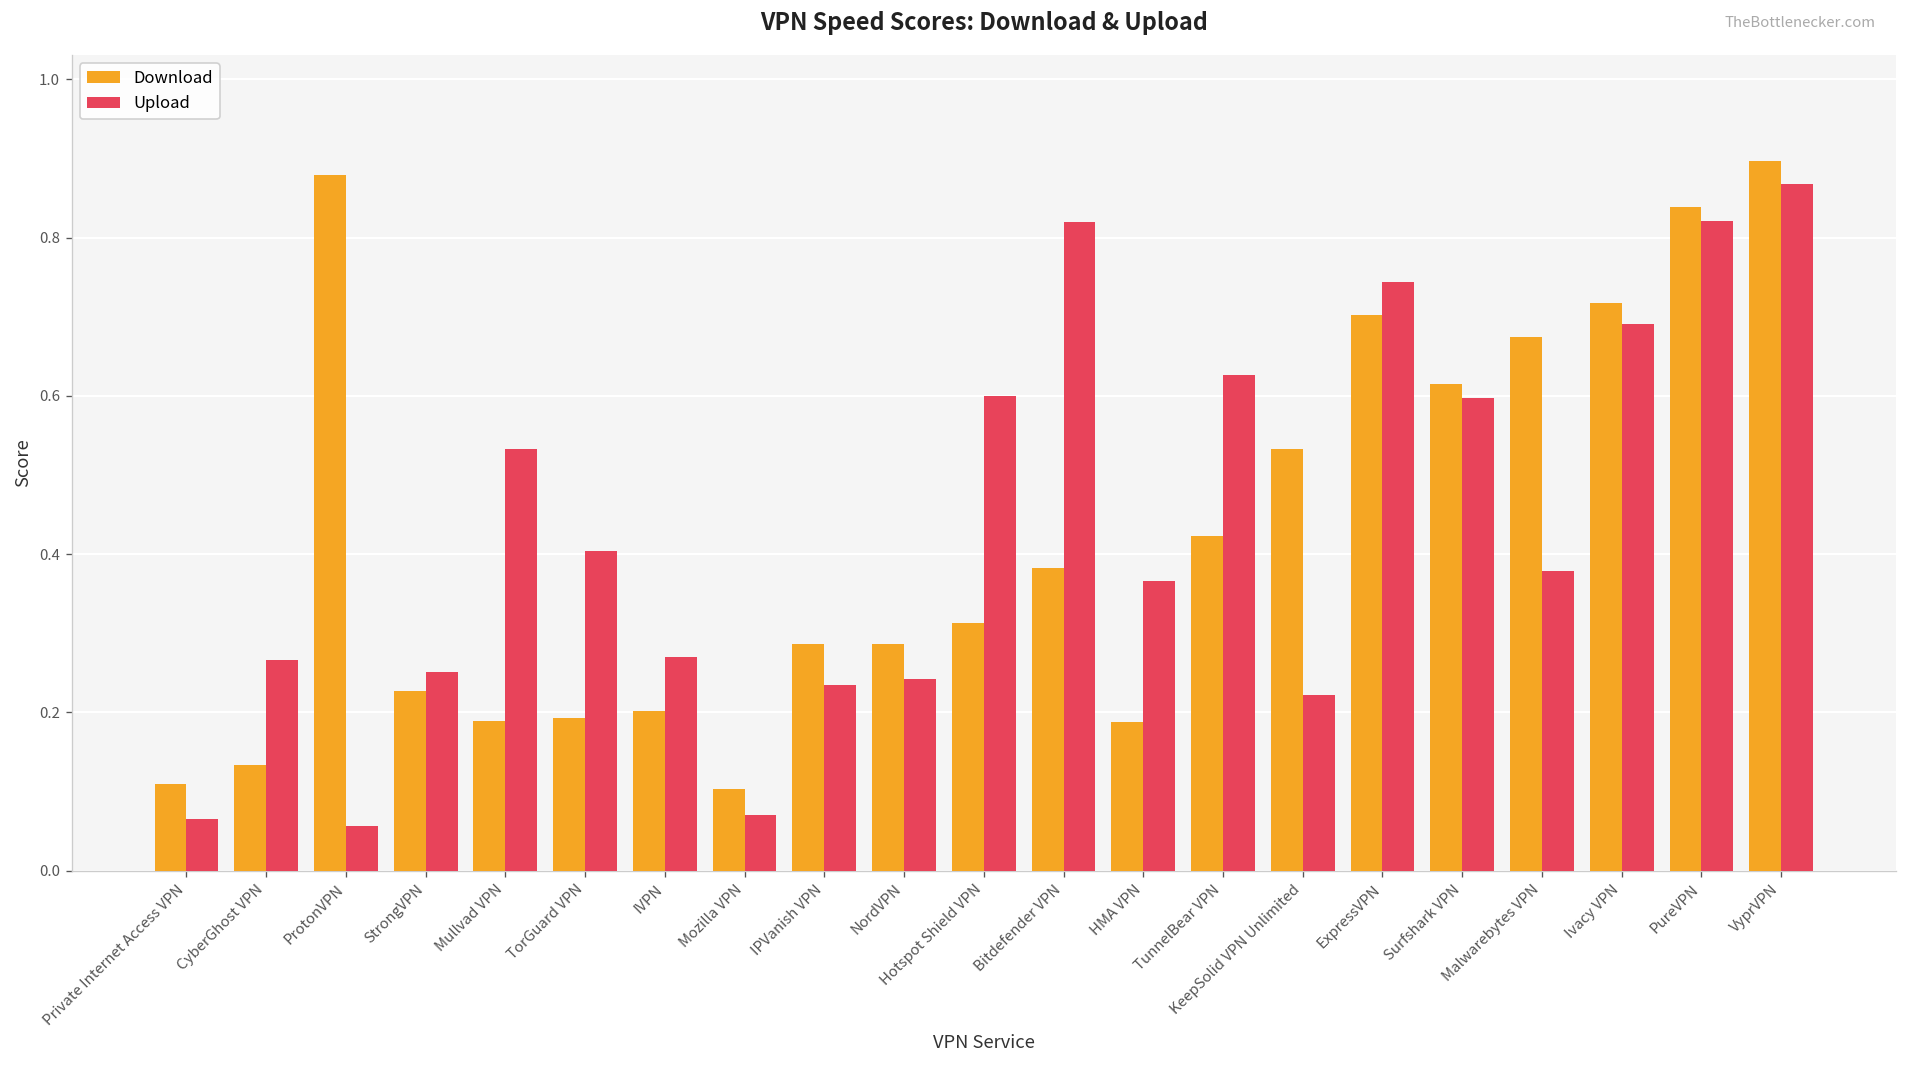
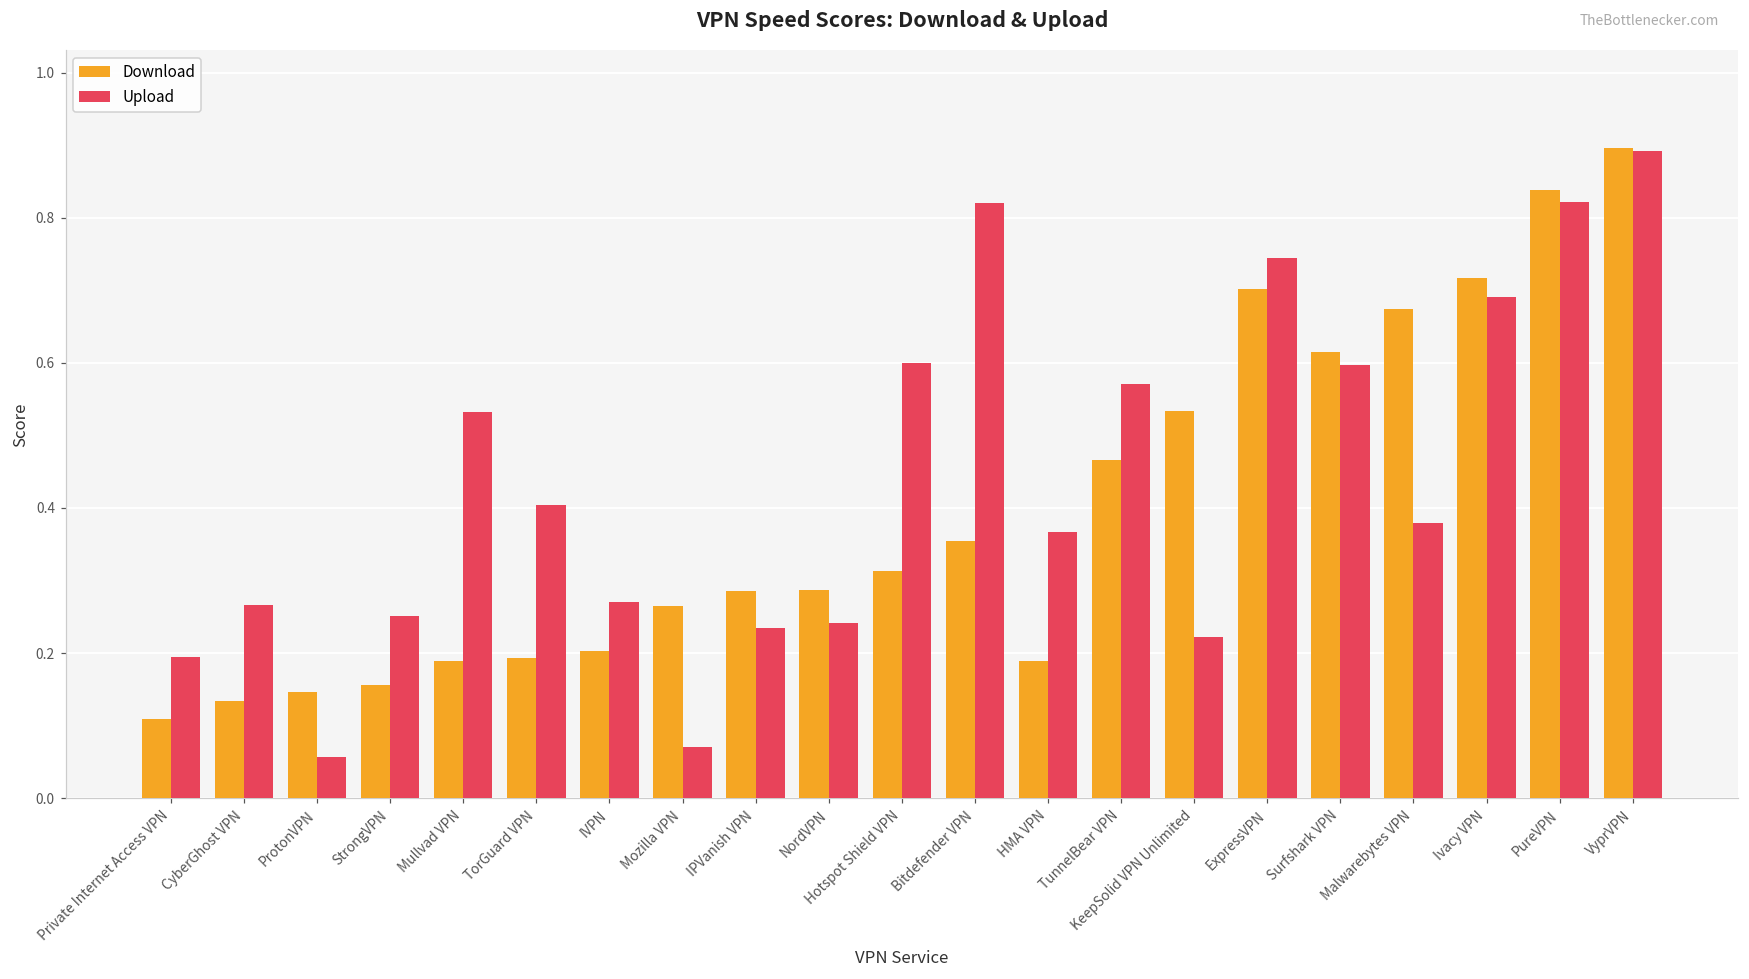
  {
    "Download": {
      "Private Internet Access VPN": 0.11,
      "CyberGhost VPN": 0.13,
-     "ProtonVPN": 0.88,
-     "StrongVPN": 0.23,
+     "ProtonVPN": 0.15,
+     "StrongVPN": 0.16,
      "Mullvad VPN": 0.19,
      "TorGuard VPN": 0.19,
      "IVPN": 0.20,
-     "Mozilla VPN": 0.10,
+     "Mozilla VPN": 0.27,
      "IPVanish VPN": 0.29,
      "NordVPN": 0.29,
      "Hotspot Shield VPN": 0.31,
-     "Bitdefender VPN": 0.38,
+     "Bitdefender VPN": 0.36,
      "HMA VPN": 0.19,
-     "TunnelBear VPN": 0.42,
+     "TunnelBear VPN": 0.47,
      "KeepSolid VPN Unlimited": 0.53,
      "ExpressVPN": 0.70,
      "Surfshark VPN": 0.62,
      "Malwarebytes VPN": 0.67,
      "Ivacy VPN": 0.72,
      "PureVPN": 0.84,
      "VyprVPN": 0.90
    },
    "Upload": {
-     "Private Internet Access VPN": 0.07,
+     "Private Internet Access VPN": 0.19,
      "CyberGhost VPN": 0.27,
      "ProtonVPN": 0.06,
      "StrongVPN": 0.25,
      "Mullvad VPN": 0.53,
      "TorGuard VPN": 0.40,
      "IVPN": 0.27,
      "Mozilla VPN": 0.07,
      "IPVanish VPN": 0.23,
      "NordVPN": 0.24,
      "Hotspot Shield VPN": 0.60,
      "Bitdefender VPN": 0.82,
      "HMA VPN": 0.37,
-     "TunnelBear VPN": 0.63,
+     "TunnelBear VPN": 0.57,
      "KeepSolid VPN Unlimited": 0.22,
      "ExpressVPN": 0.74,
      "Surfshark VPN": 0.60,
      "Malwarebytes VPN": 0.38,
      "Ivacy VPN": 0.69,
      "PureVPN": 0.82,
-     "VyprVPN": 0.87
+     "VyprVPN": 0.89
    }
  }
